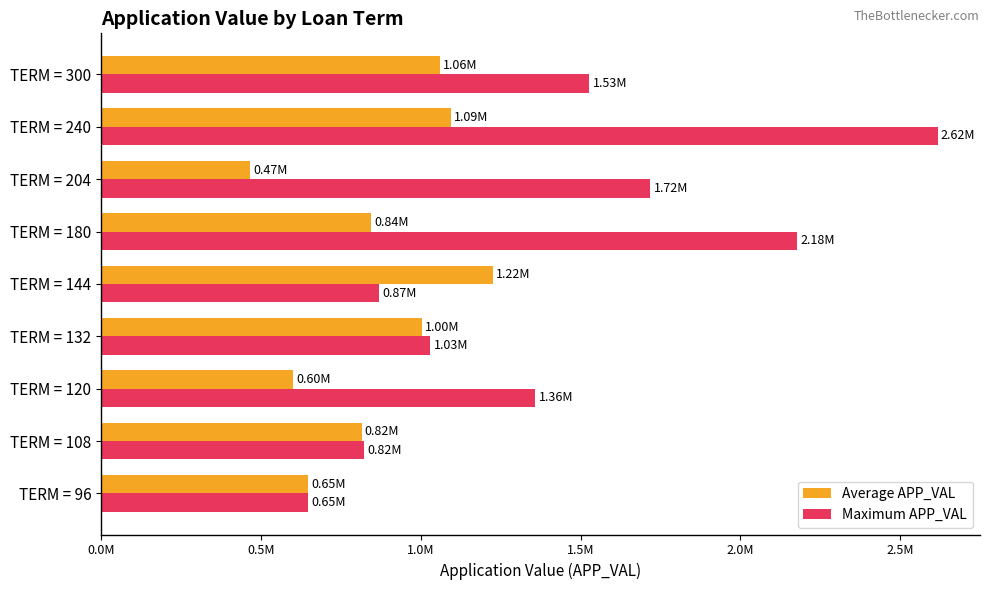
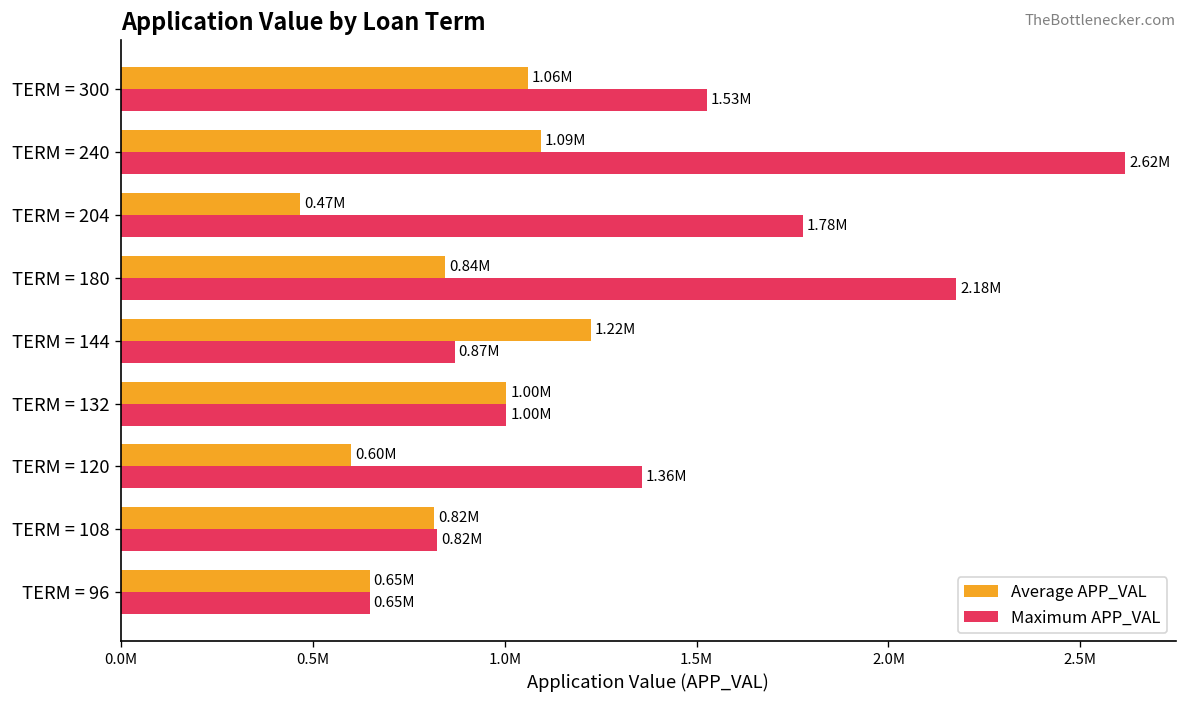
  {
    "Average APP_VAL": {
      "TERM = 300": "1.06M",
      "TERM = 240": "1.09M",
      "TERM = 204": "0.47M",
      "TERM = 180": "0.84M",
      "TERM = 144": "1.22M",
      "TERM = 132": "1.00M",
      "TERM = 120": "0.60M",
      "TERM = 108": "0.82M",
      "TERM = 96": "0.65M"
    },
    "Maximum APP_VAL": {
      "TERM = 300": "1.53M",
      "TERM = 240": "2.62M",
-     "TERM = 204": "1.72M",
+     "TERM = 204": "1.78M",
      "TERM = 180": "2.18M",
      "TERM = 144": "0.87M",
-     "TERM = 132": "1.03M",
+     "TERM = 132": "1.00M",
      "TERM = 120": "1.36M",
      "TERM = 108": "0.82M",
      "TERM = 96": "0.65M"
    }
  }
